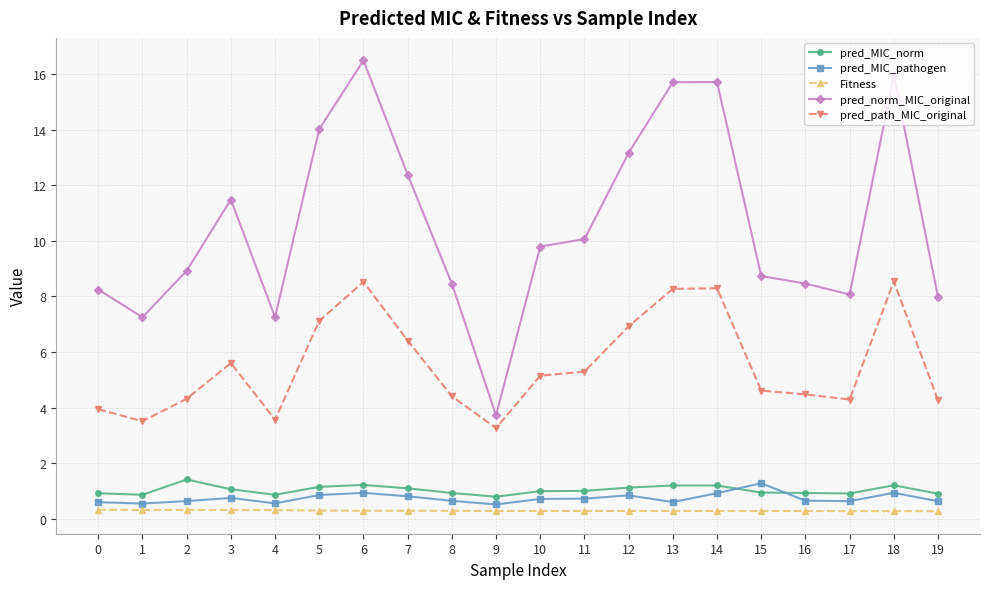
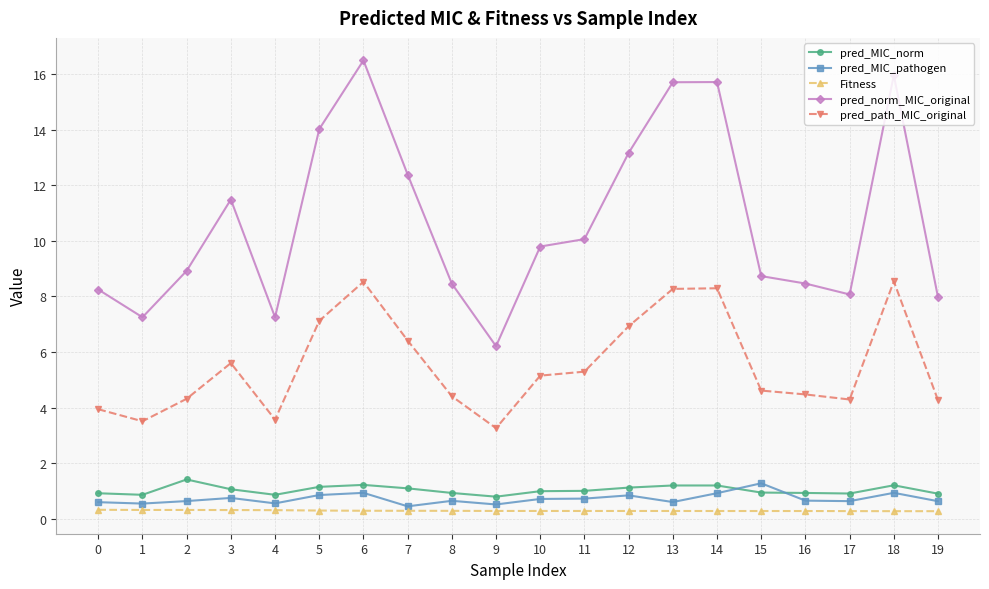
  {
    "pred_MIC_norm": {
      "0": 0.9,
      "1": 0.9,
      "2": 1.4,
      "3": 1.1,
      "4": 0.9,
      "5": 1.1,
      "6": 1.2,
      "7": 1.1,
      "8": 0.9,
      "9": 0.8,
      "10": 1.0,
      "11": 1.0,
      "12": 1.1,
      "13": 1.2,
      "14": 1.2,
      "15": 0.9,
      "16": 0.9,
      "17": 0.9,
      "18": 1.2,
      "19": 0.9
    },
    "pred_MIC_pathogen": {
      "0": 0.6,
      "1": 0.5,
      "2": 0.6,
      "3": 0.7,
      "4": 0.6,
      "5": 0.9,
      "6": 0.9,
-     "7": 0.8,
+     "7": 0.4,
      "8": 0.6,
      "9": 0.5,
      "10": 0.7,
      "11": 0.7,
      "12": 0.8,
      "13": 0.6,
      "14": 0.9,
      "15": 1.3,
      "16": 0.7,
      "17": 0.6,
      "18": 0.9,
      "19": 0.6
    },
    "Fitness": {
      "0": 0.3,
      "1": 0.3,
      "2": 0.3,
      "3": 0.3,
      "4": 0.3,
      "5": 0.3,
      "6": 0.3,
      "7": 0.3,
      "8": 0.3,
      "9": 0.3,
      "10": 0.3,
      "11": 0.3,
      "12": 0.3,
      "13": 0.3,
      "14": 0.3,
      "15": 0.3,
      "16": 0.3,
      "17": 0.3,
      "18": 0.3,
      "19": 0.3
    },
    "pred_norm_MIC_original": {
      "0": 8.2,
      "1": 7.2,
      "2": 8.9,
      "3": 11.5,
      "4": 7.2,
      "5": 14.0,
      "6": 16.5,
      "7": 12.4,
      "8": 8.5,
-     "9": 3.7,
+     "9": 6.2,
      "10": 9.8,
      "11": 10.1,
      "12": 13.2,
      "13": 15.7,
      "14": 15.7,
      "15": 8.7,
      "16": 8.5,
      "17": 8.1,
      "19": 8.0
    },
    "pred_path_MIC_original": {
      "0": 3.9,
      "1": 3.5,
      "2": 4.3,
      "3": 5.6,
      "4": 3.6,
      "5": 7.1,
      "6": 8.5,
      "7": 6.4,
      "8": 4.4,
      "9": 3.3,
      "10": 5.1,
      "11": 5.3,
      "12": 6.9,
      "13": 8.3,
      "14": 8.3,
      "15": 4.6,
      "16": 4.5,
      "17": 4.3,
      "18": 8.5,
      "19": 4.3
    }
  }
